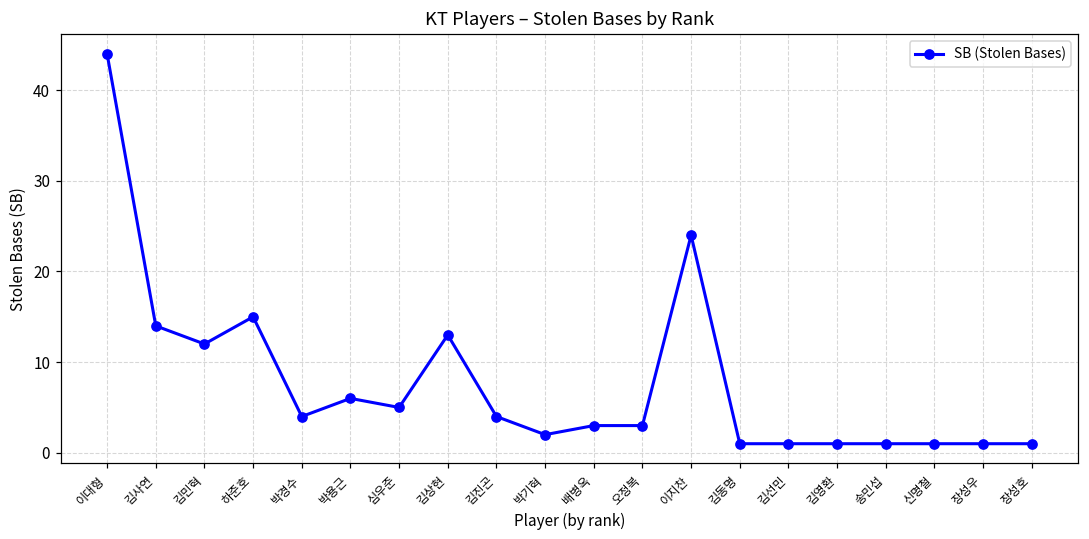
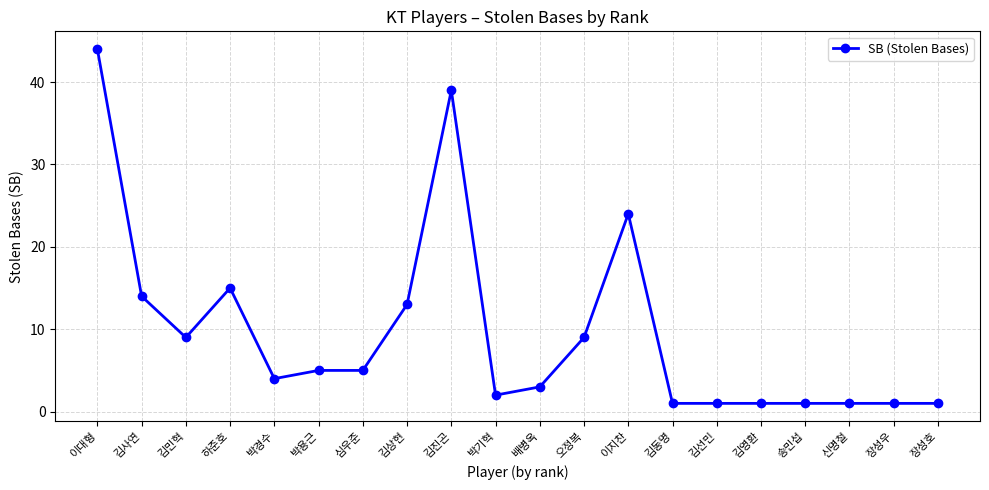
  {
    "이대형": 44,
    "김사연": 14,
-   "김민혁": 12,
+   "김민혁": 9,
    "하준호": 15,
    "박경수": 4,
-   "박용근": 6,
+   "박용근": 5,
    "심우준": 5,
    "김상현": 13,
-   "김진곤": 4,
+   "김진곤": 39,
    "박기혁": 2,
    "배병옥": 3,
-   "오정복": 3,
+   "오정복": 9,
    "이지찬": 24,
    "김동명": 1,
    "김선민": 1,
    "김영환": 1,
    "송민섭": 1,
    "신명철": 1,
    "장성우": 1,
    "장성호": 1
  }
